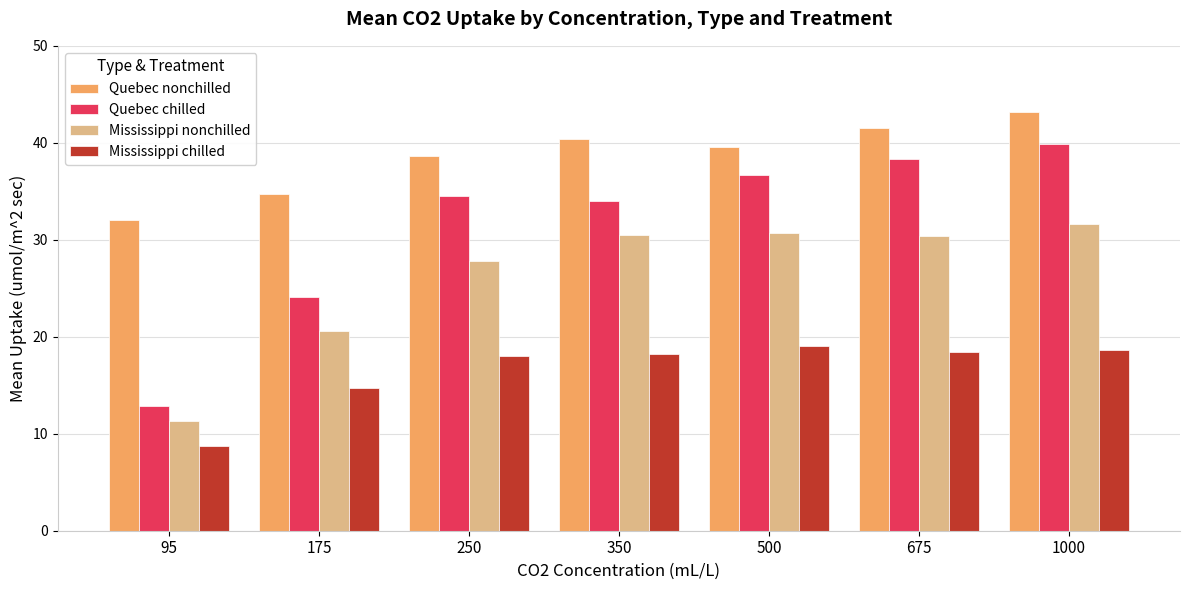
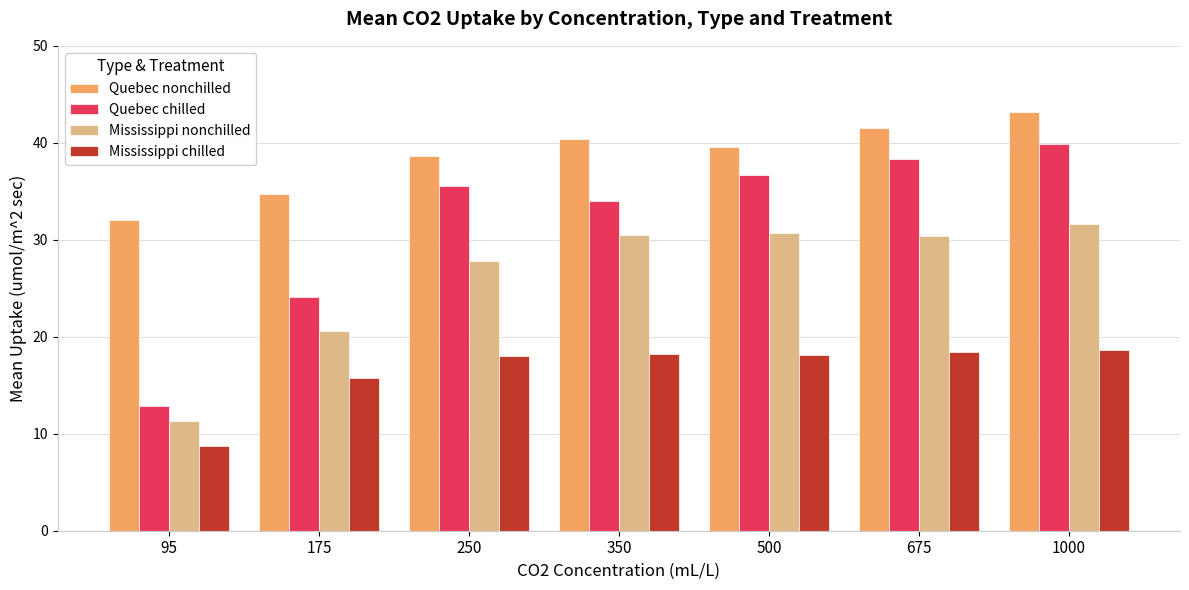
  {
    "Quebec chilled": {
      "95": 13,
      "175": 24,
-     "250": 34,
+     "250": 36,
      "350": 34,
      "500": 37,
      "675": 38,
      "1000": 40
    },
    "Mississippi chilled": {
      "95": 9,
-     "175": 15,
+     "175": 16,
      "250": 18,
      "350": 18,
-     "500": 19,
+     "500": 18,
      "675": 18,
      "1000": 19
    }
  }
